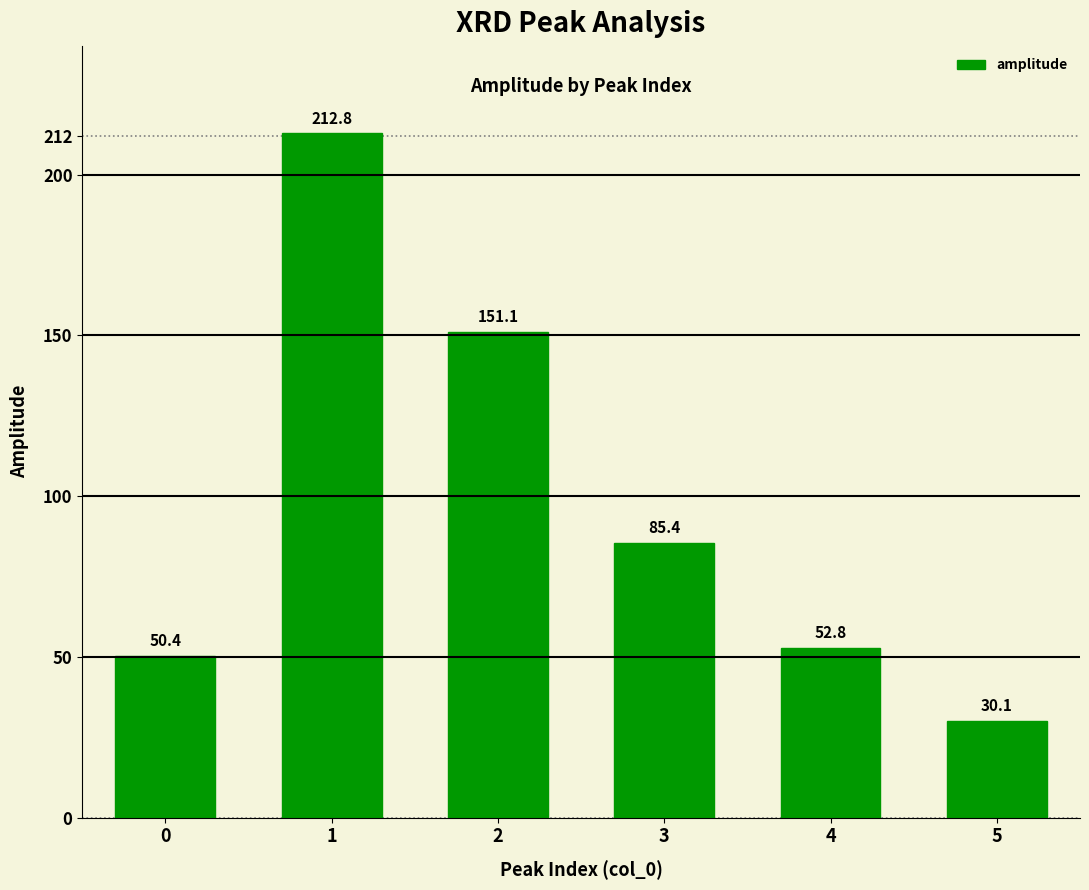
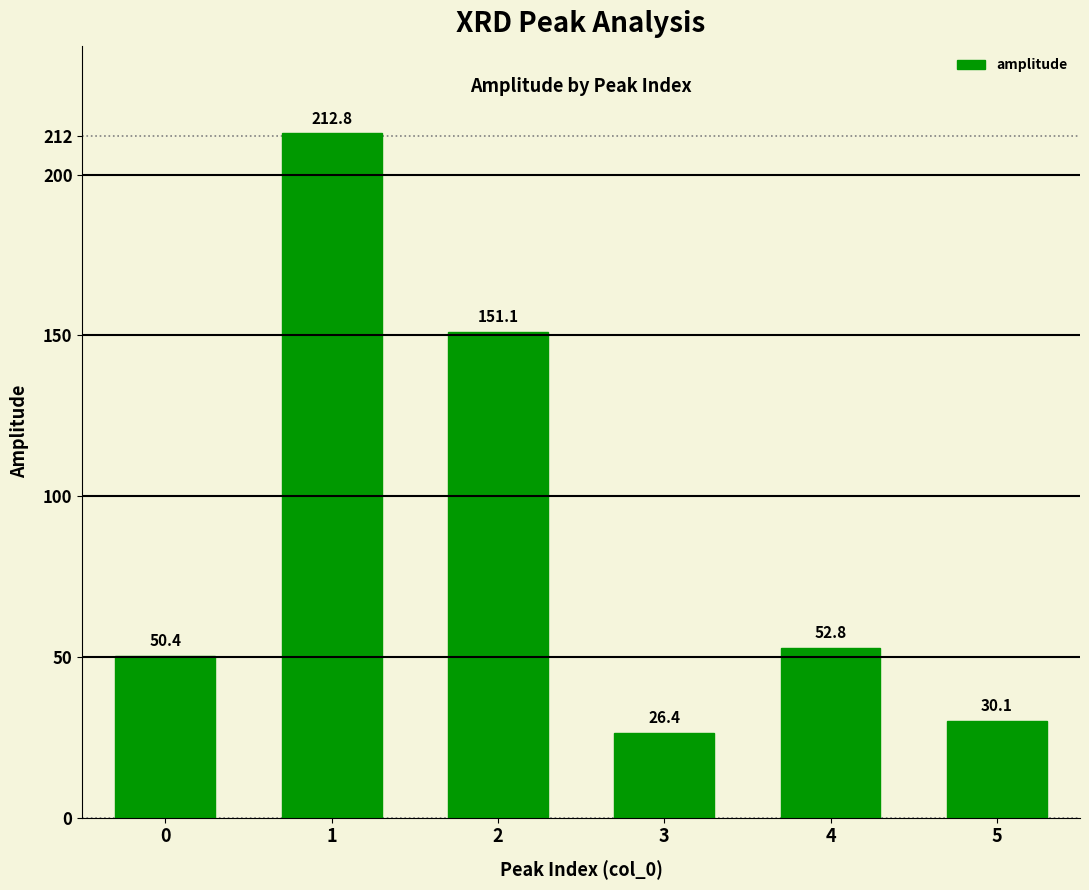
  {
    "0": 50.4,
    "1": 212.8,
    "2": 151.1,
-   "3": 85.4,
+   "3": 26.4,
    "4": 52.8,
    "5": 30.1
  }
